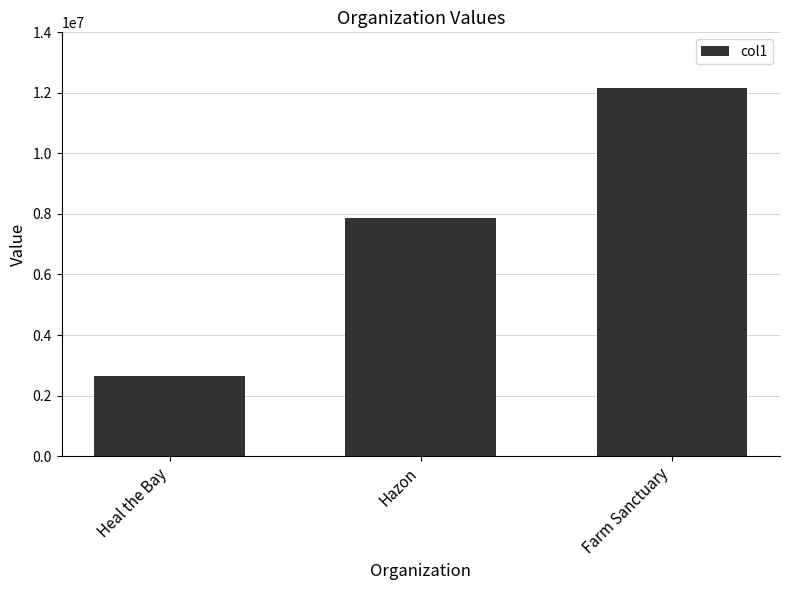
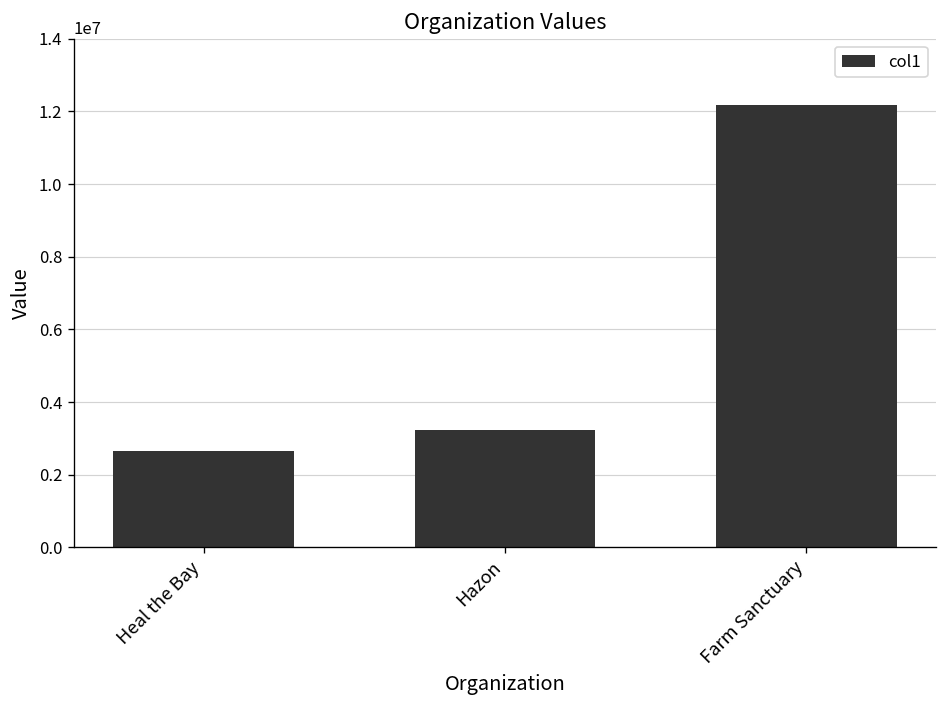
  {
    "Heal the Bay": 2700000,
-   "Hazon": 7900000,
+   "Hazon": 3200000,
    "Farm Sanctuary": 12200000
  }
